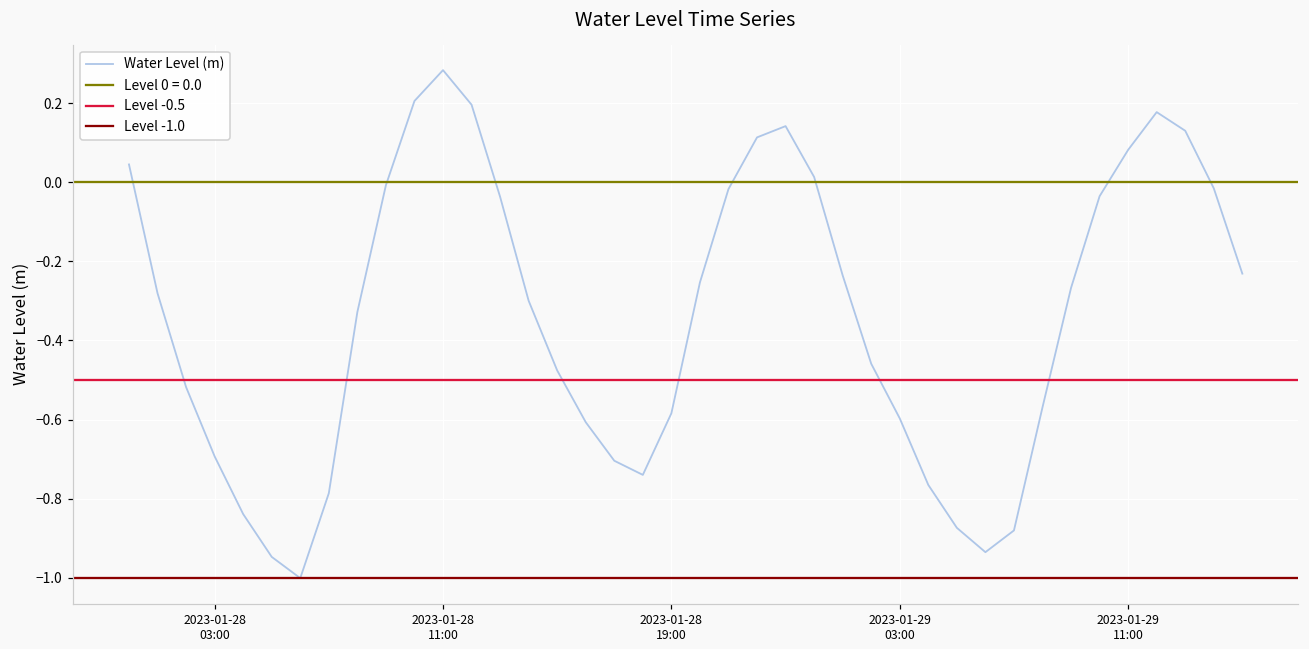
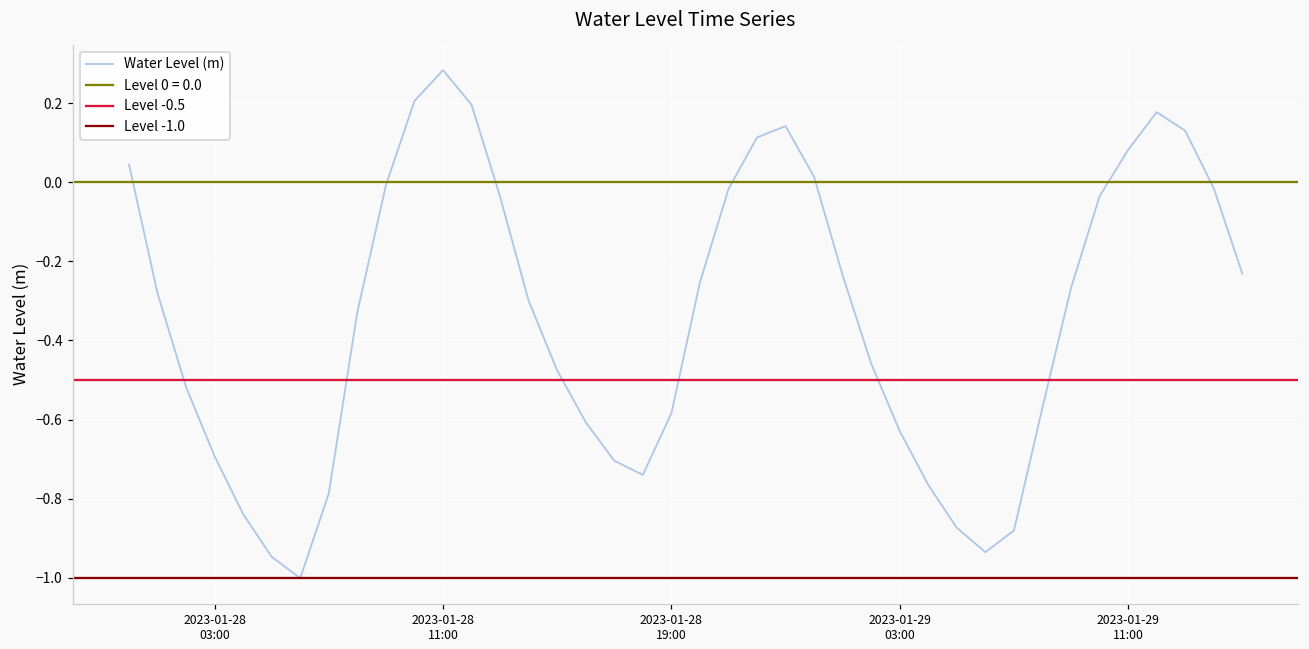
  {
    "2023-01-28 03:00": -0.69,
    "2023-01-28 11:00": 0.28,
    "2023-01-28 19:00": -0.58,
-   "2023-01-29 03:00": -0.60,
+   "2023-01-29 03:00": -0.63,
    "2023-01-29 11:00": 0.08
  }
